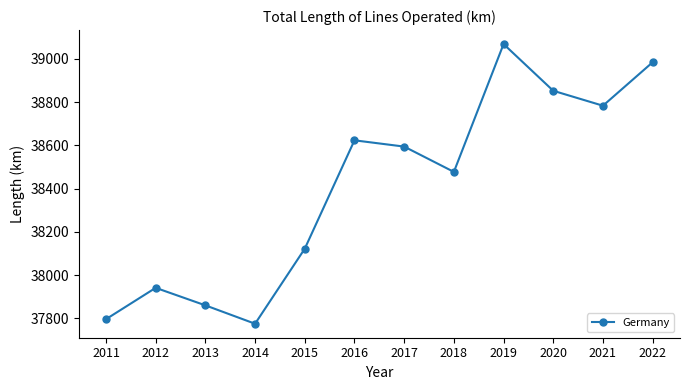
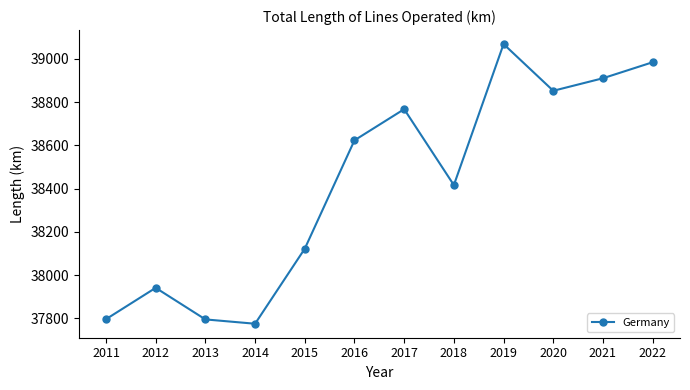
  {
    "2011": 37800,
    "2012": 37940,
-   "2013": 37860,
+   "2013": 37800,
    "2014": 37780,
    "2015": 38120,
    "2016": 38620,
-   "2017": 38590,
-   "2018": 38480,
+   "2017": 38770,
+   "2018": 38420,
    "2019": 39070,
    "2020": 38850,
-   "2021": 38780,
+   "2021": 38910,
    "2022": 38980
  }
